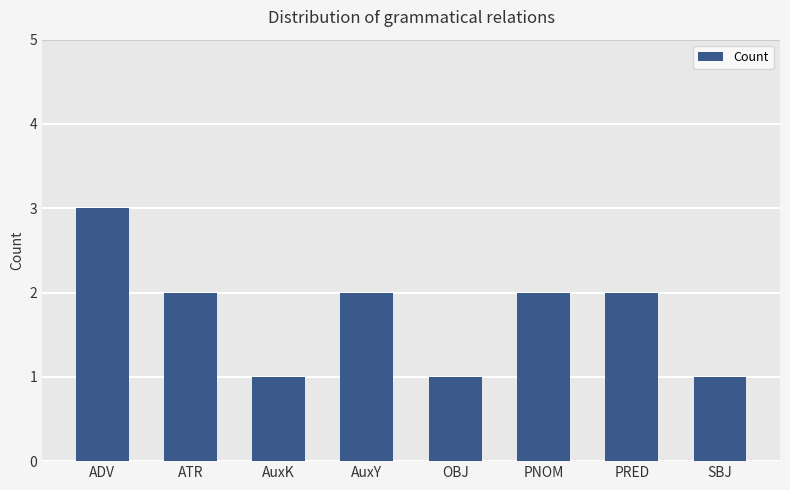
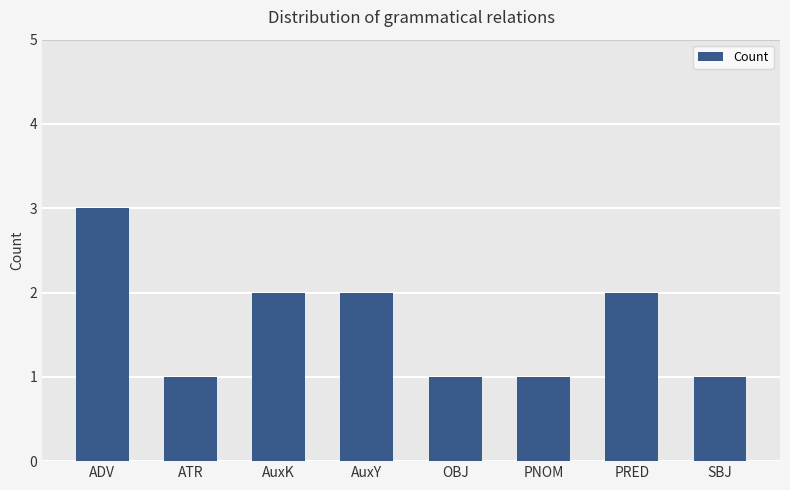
  {
    "ADV": 3,
-   "ATR": 2,
-   "AuxK": 1,
+   "ATR": 1,
+   "AuxK": 2,
    "AuxY": 2,
    "OBJ": 1,
-   "PNOM": 2,
+   "PNOM": 1,
    "PRED": 2,
    "SBJ": 1
  }
